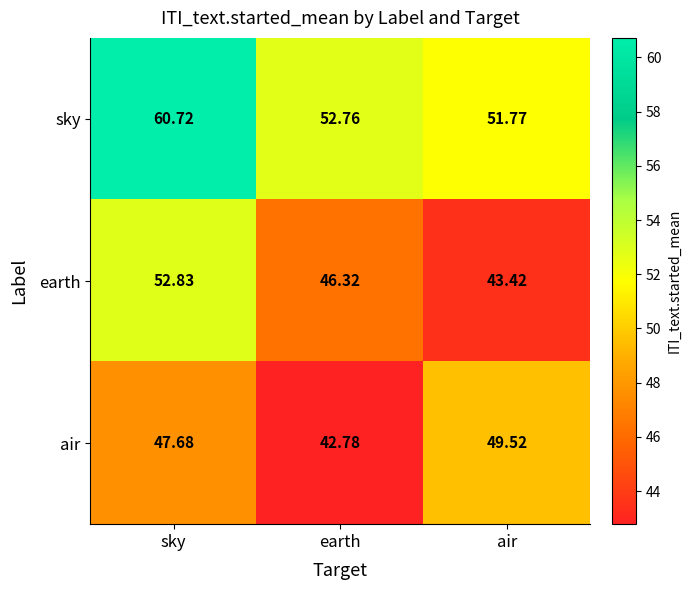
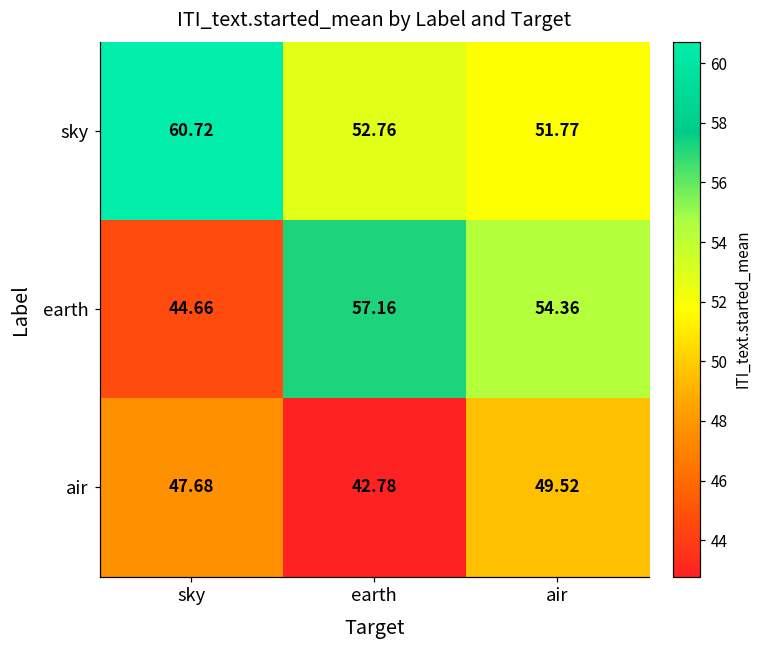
  {
    "sky": {
      "sky": 60.72,
      "earth": 52.76,
      "air": 51.77
    },
    "earth": {
-     "sky": 52.83,
-     "earth": 46.32,
-     "air": 43.42
+     "sky": 44.66,
+     "earth": 57.16,
+     "air": 54.36
    },
    "air": {
      "sky": 47.68,
      "earth": 42.78,
      "air": 49.52
    }
  }
